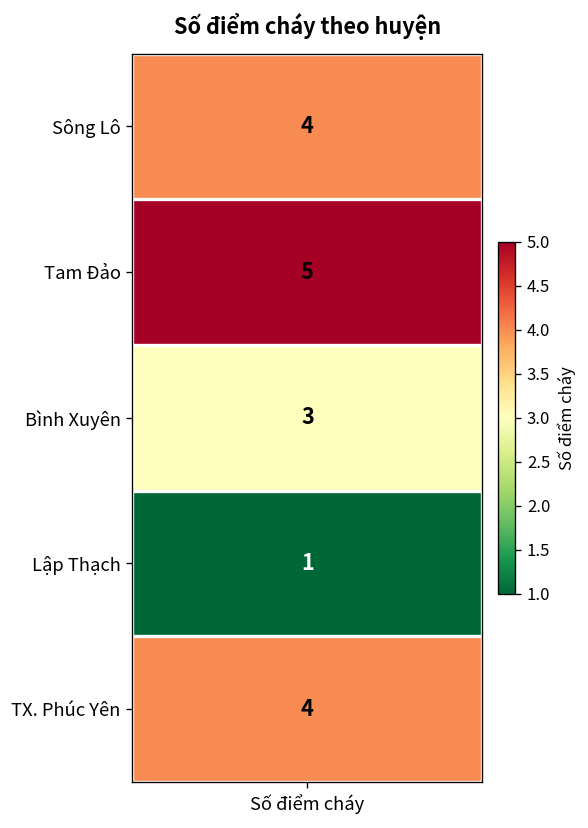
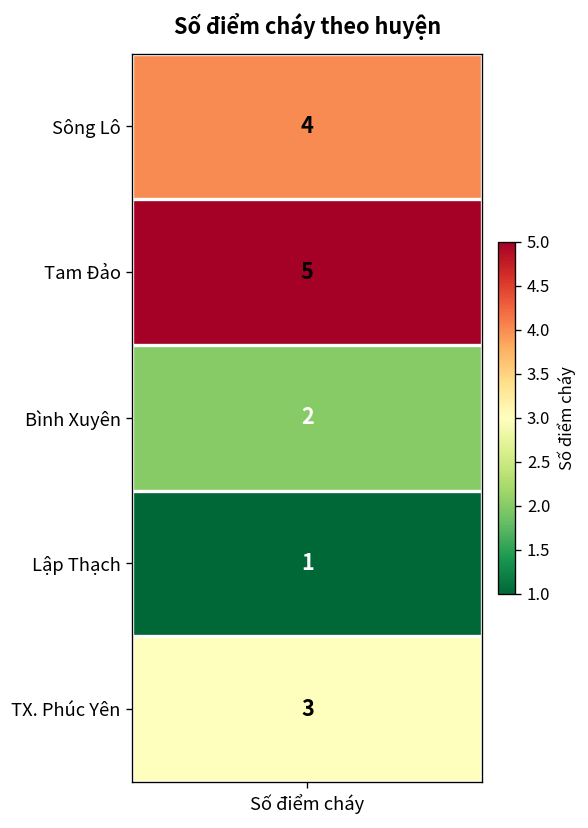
  {
    "Sông Lô": {
      "Số điểm cháy": 4
    },
    "Tam Đảo": {
      "Số điểm cháy": 5
    },
    "Bình Xuyên": {
-     "Số điểm cháy": 3
+     "Số điểm cháy": 2
    },
    "Lập Thạch": {
      "Số điểm cháy": 1
    },
    "TX. Phúc Yên": {
-     "Số điểm cháy": 4
+     "Số điểm cháy": 3
    }
  }
